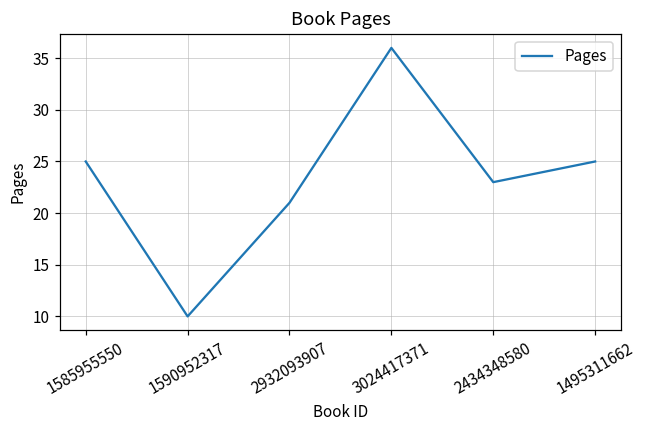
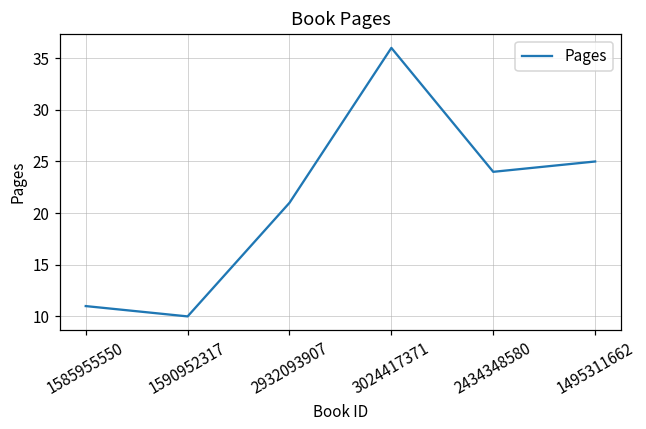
  {
-   "1585955550": 25,
+   "1585955550": 11,
    "1590952317": 10,
    "2932093907": 21,
    "3024417371": 36,
-   "2434348580": 23,
+   "2434348580": 24,
    "1495311662": 25
  }
